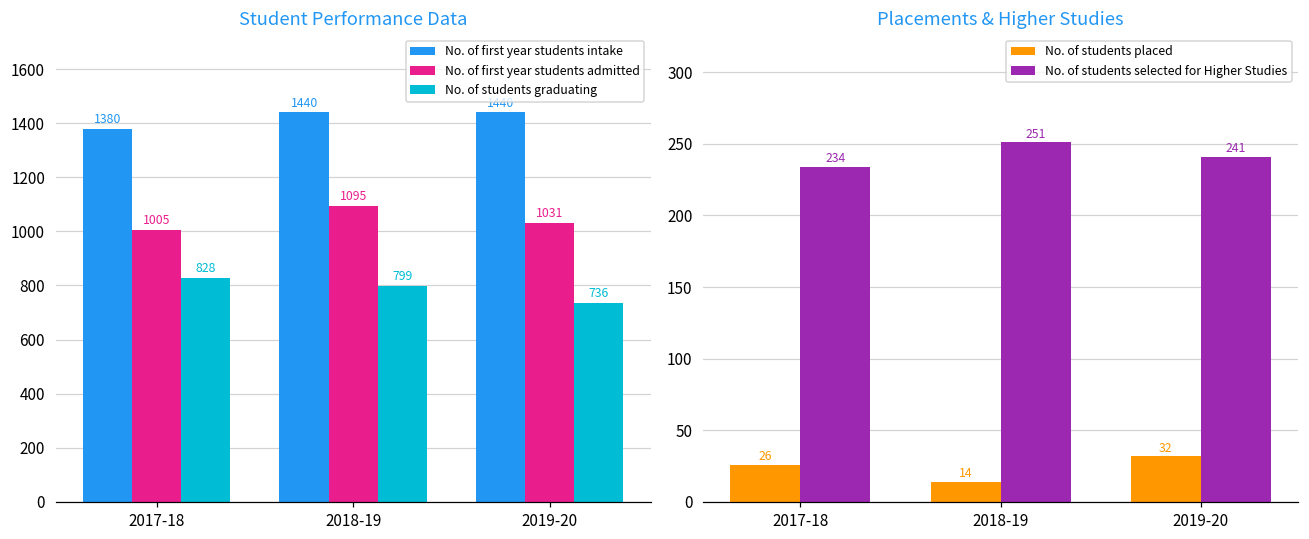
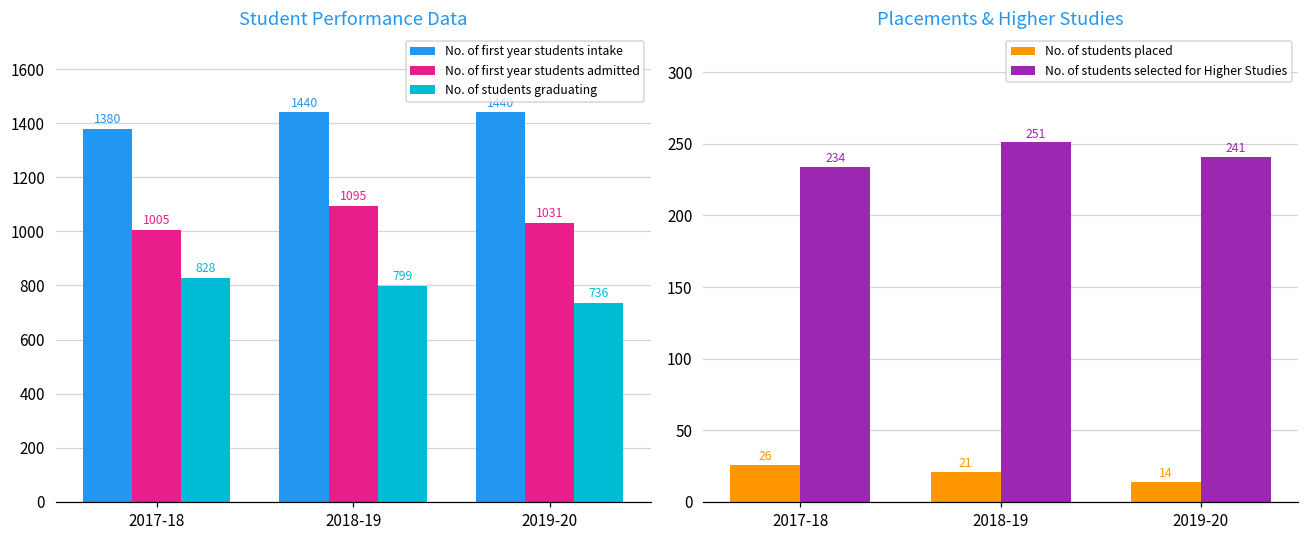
  {
    "Student Performance Data": {
      "No. of first year students admitted": {
        "2017-18": 1005,
        "2018-19": 1095,
        "2019-20": 1031
      }
    },
    "Placements & Higher Studies": {
      "No. of students placed": {
        "2017-18": 26,
-       "2018-19": 14,
-       "2019-20": 32
+       "2018-19": 21,
+       "2019-20": 14
      },
      "No. of students selected for Higher Studies": {
        "2017-18": 234,
        "2018-19": 251,
        "2019-20": 241
      }
    }
  }
